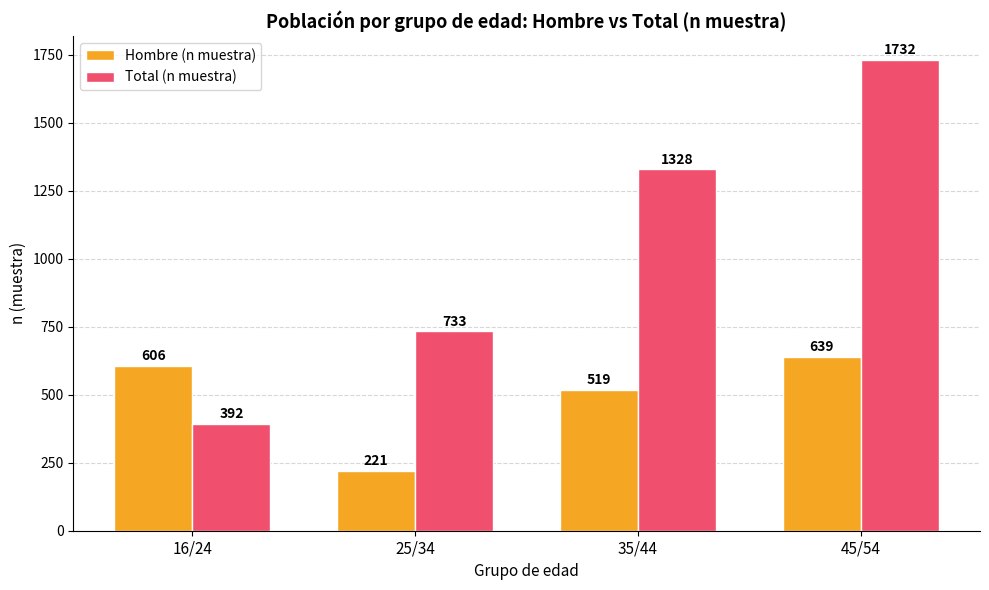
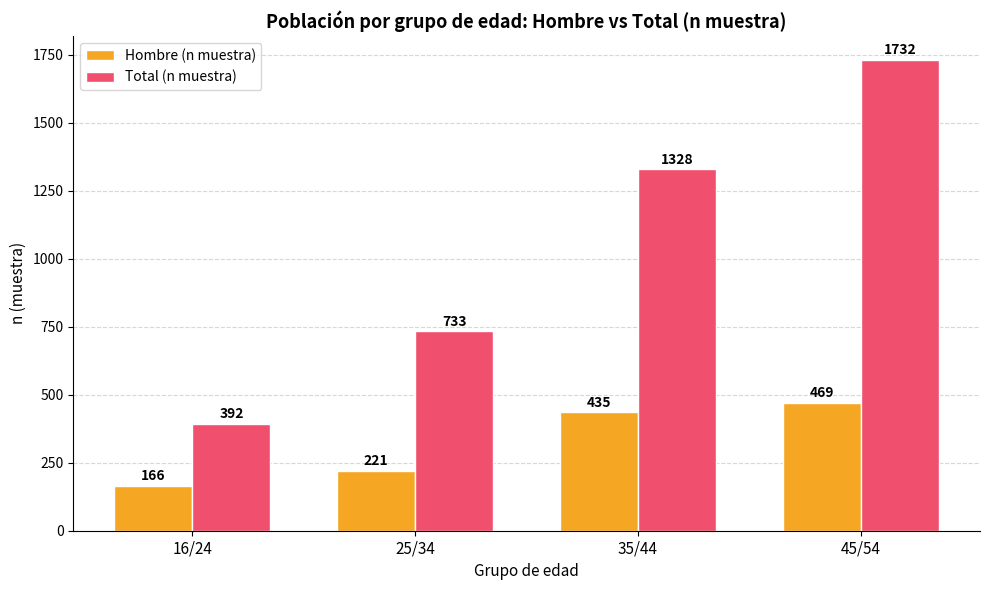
  {
    "Hombre (n muestra)": {
-     "16/24": 606,
+     "16/24": 166,
      "25/34": 221,
-     "35/44": 519,
-     "45/54": 639
+     "35/44": 435,
+     "45/54": 469
    },
    "Total (n muestra)": {
      "16/24": 392,
      "25/34": 733,
      "35/44": 1328,
      "45/54": 1732
    }
  }
